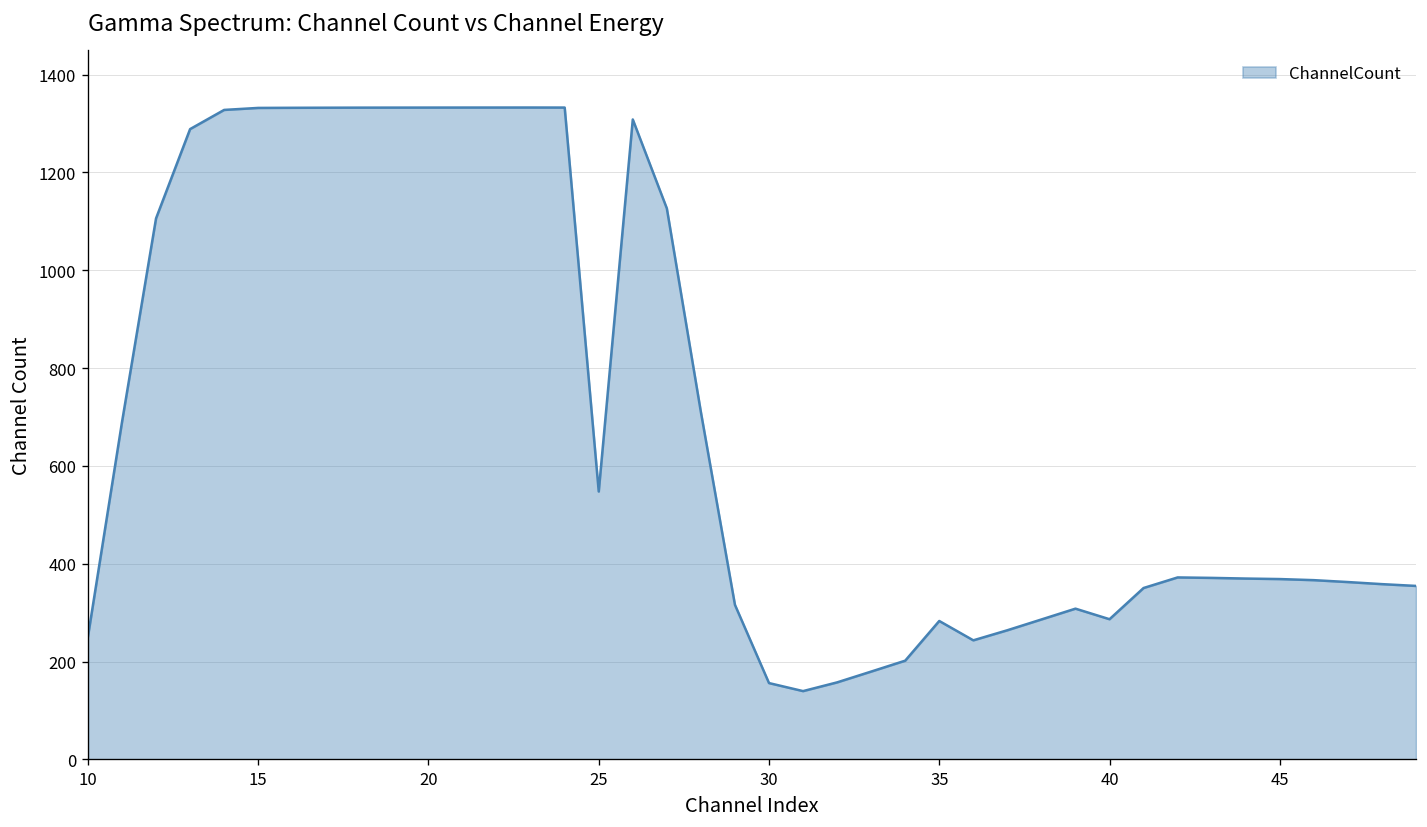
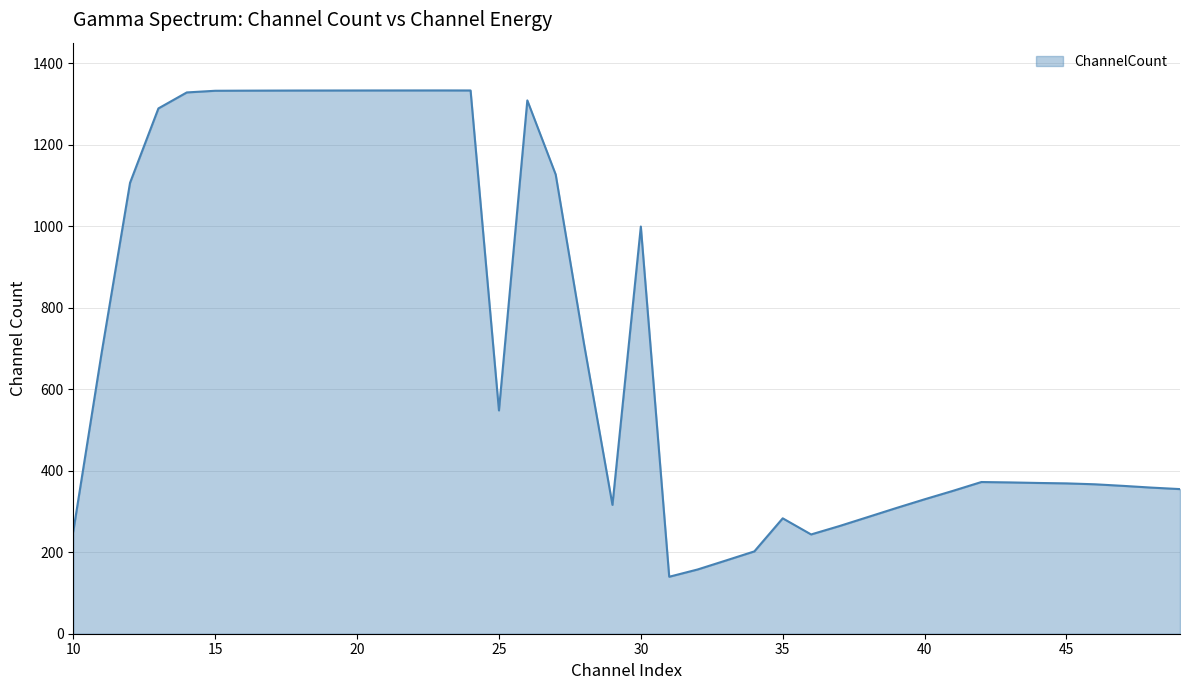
  {
    "10": 250,
    "15": 1330,
    "20": 1330,
    "25": 550,
-   "30": 160,
+   "30": 1000,
    "35": 280,
-   "40": 290,
+   "40": 330,
    "45": 370
  }
